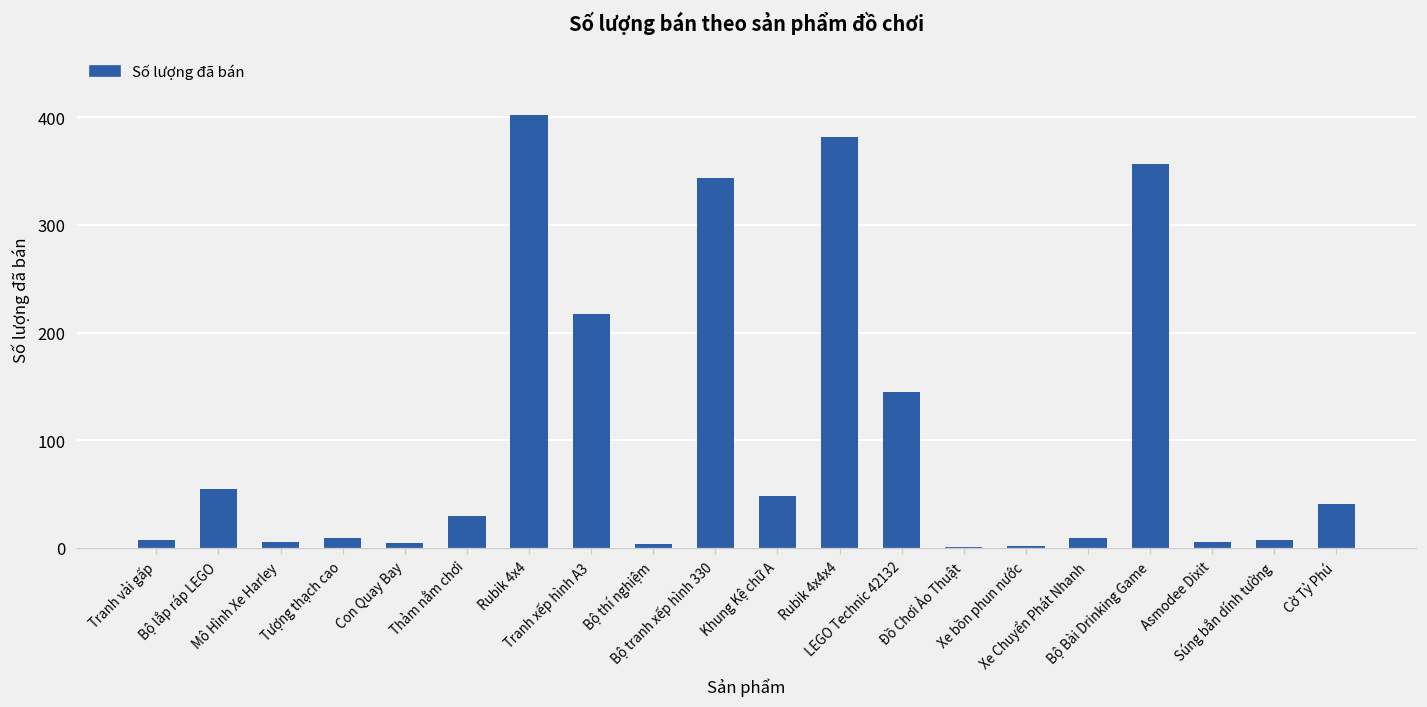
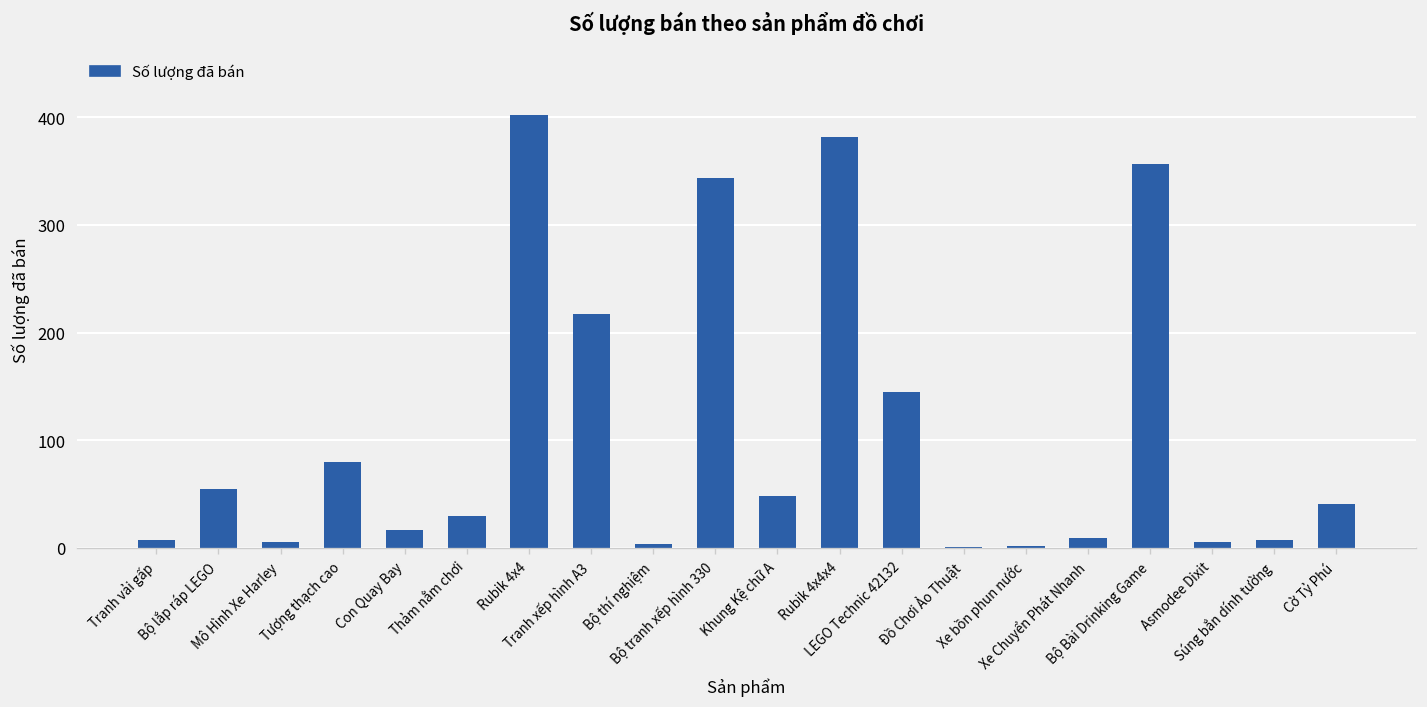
  {
    "Tranh vải gấp": 10,
    "Bộ lắp ráp LEGO": 60,
    "Mô Hình Xe Harley": 10,
-   "Tượng thạch cao": 10,
-   "Con Quay Bay": 0,
+   "Tượng thạch cao": 80,
+   "Con Quay Bay": 20,
    "Thảm nằm chơi": 30,
    "Rubik 4x4": 400,
    "Tranh xếp hình A3": 220,
    "Bộ thí nghiệm": 0,
    "Bộ tranh xếp hình 330": 340,
    "Khung Kệ chữ A": 50,
    "Rubik 4x4x4": 380,
    "LEGO Technic 42132": 150,
    "Xe Chuyển Phát Nhanh": 10,
    "Bộ Bài Drinking Game": 360,
    "Asmodee Dixit": 10,
    "Súng bắn dính tường": 10,
    "Cờ Tỷ Phú": 40
  }
